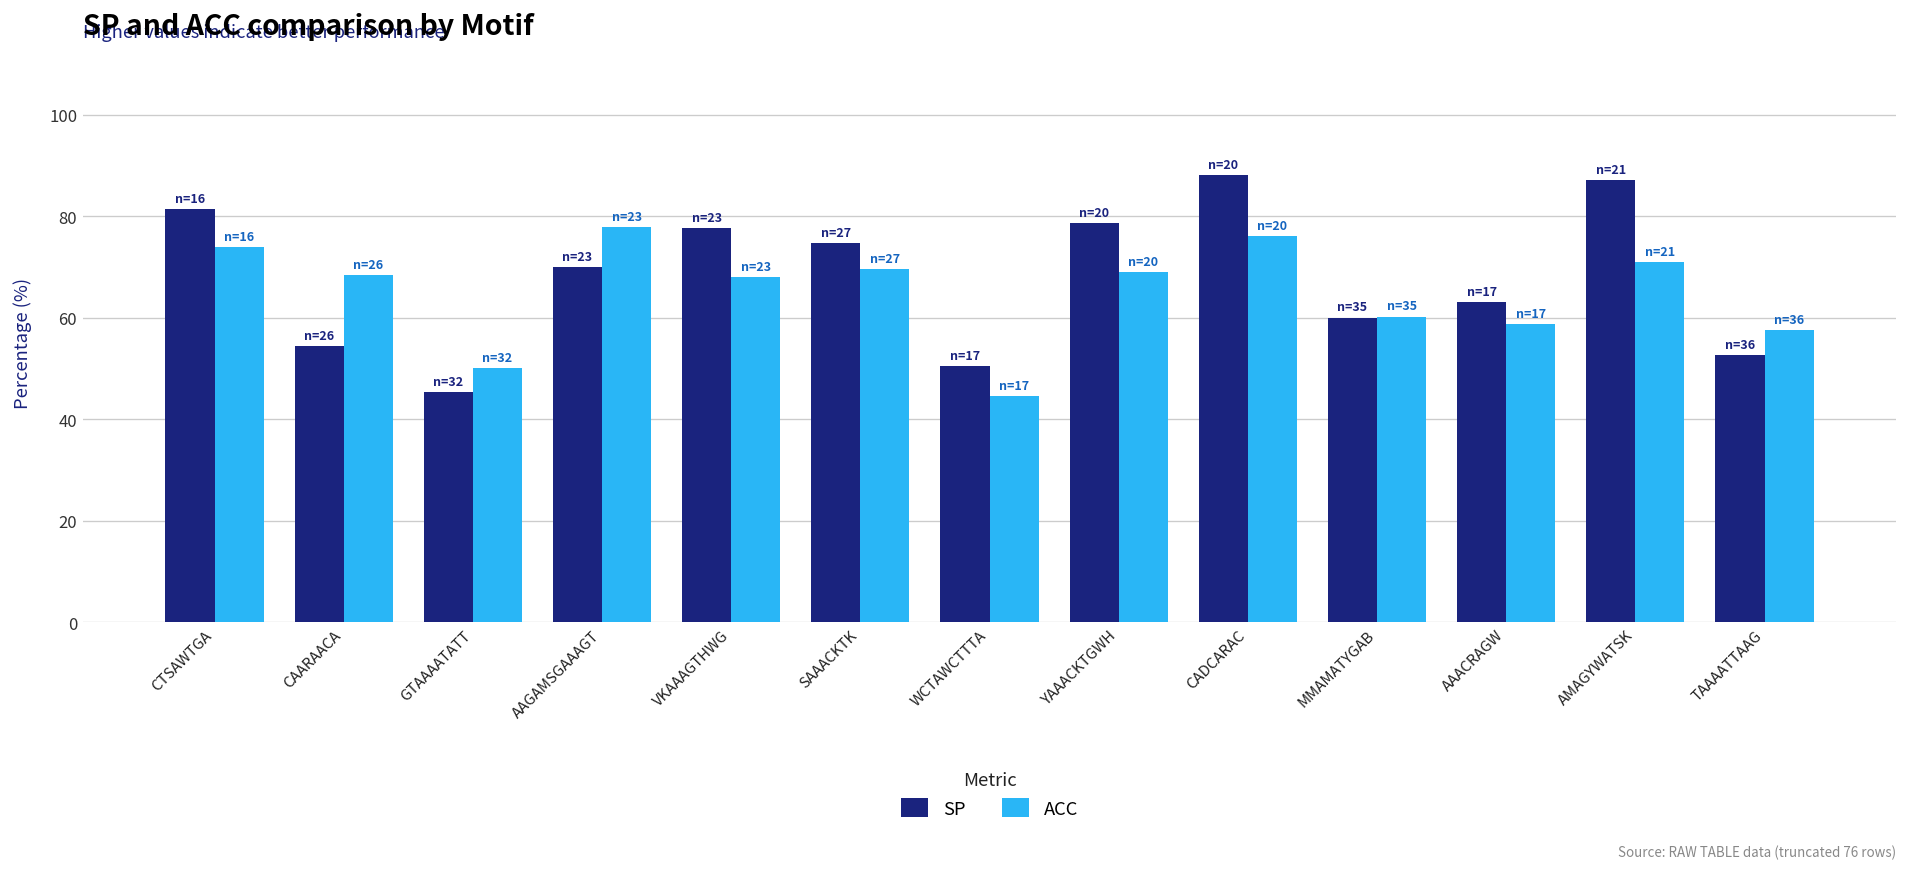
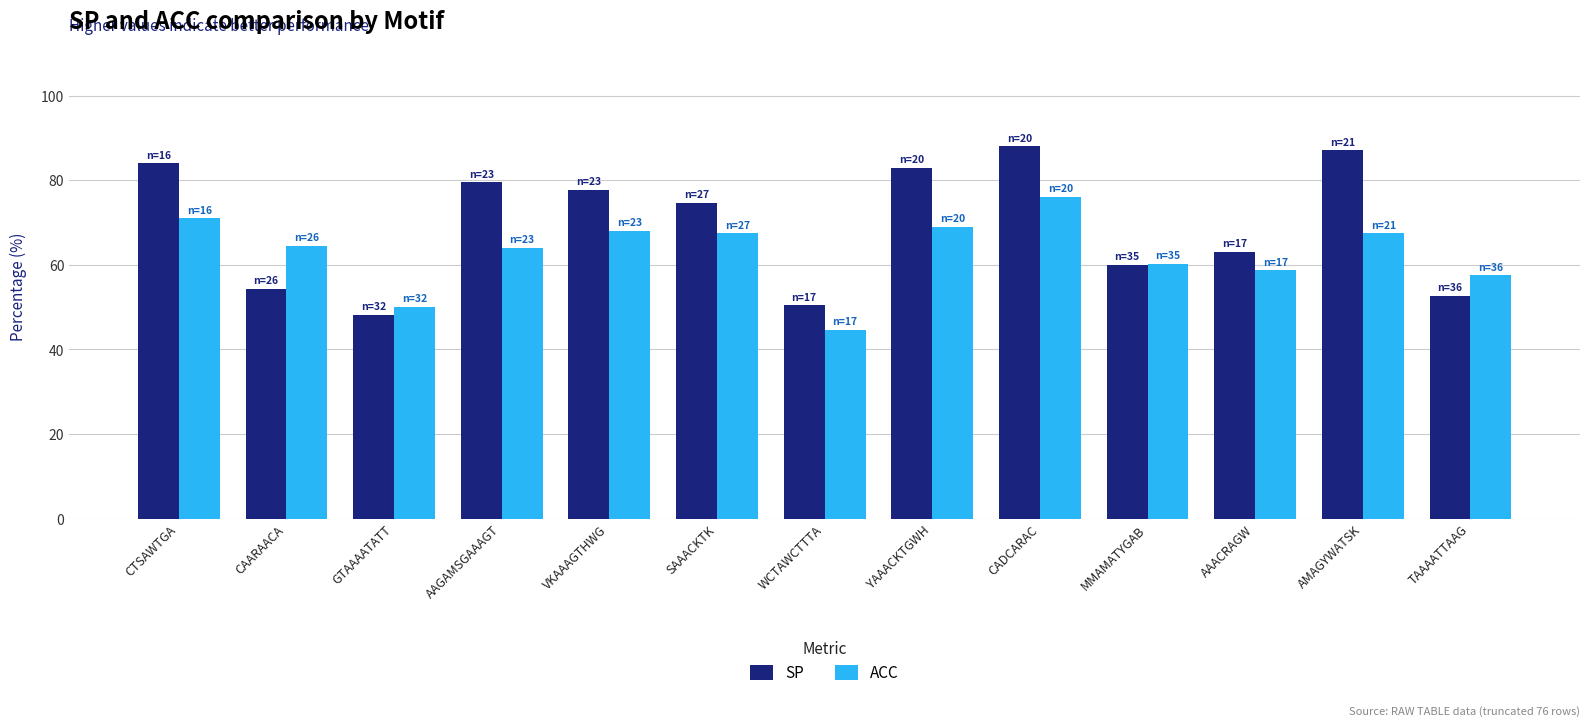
  {
    "SP": {
-     "CTSAWTGA": 81,
-     "GTAAAATATT": 45,
-     "AAGAMSGAAAGT": 70,
-     "YAAACKTGWH": 79
+     "CTSAWTGA": 84,
+     "GTAAAATATT": 48,
+     "AAGAMSGAAAGT": 80,
+     "YAAACKTGWH": 83
    },
    "ACC": {
-     "CTSAWTGA": 74,
-     "CAARAACA": 68,
-     "AAGAMSGAAAGT": 78,
-     "SAAACKTK": 70,
-     "AMAGYWATSK": 71
+     "CTSAWTGA": 71,
+     "CAARAACA": 65,
+     "AAGAMSGAAAGT": 64,
+     "SAAACKTK": 67,
+     "AMAGYWATSK": 67
    }
  }
